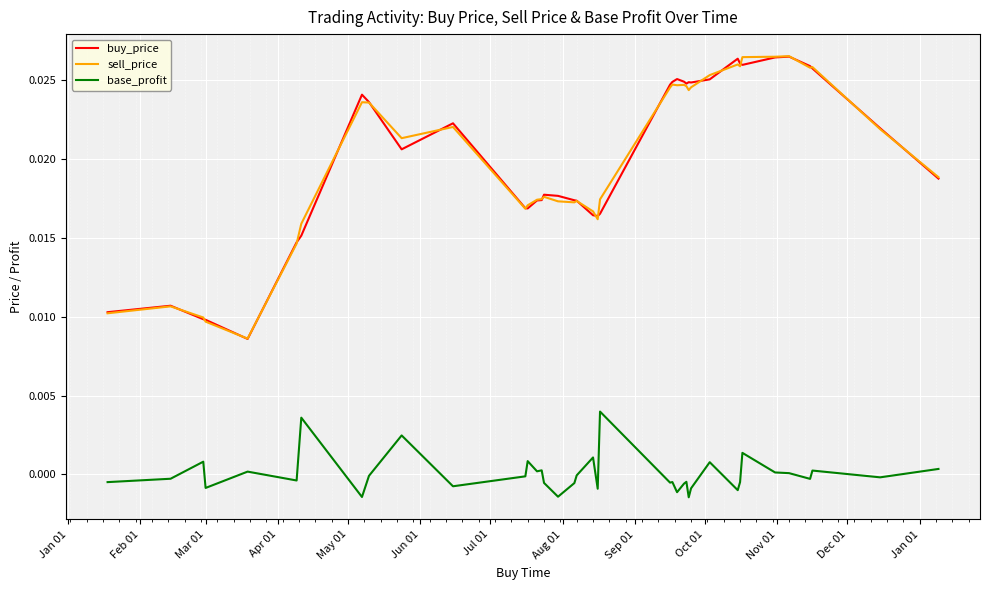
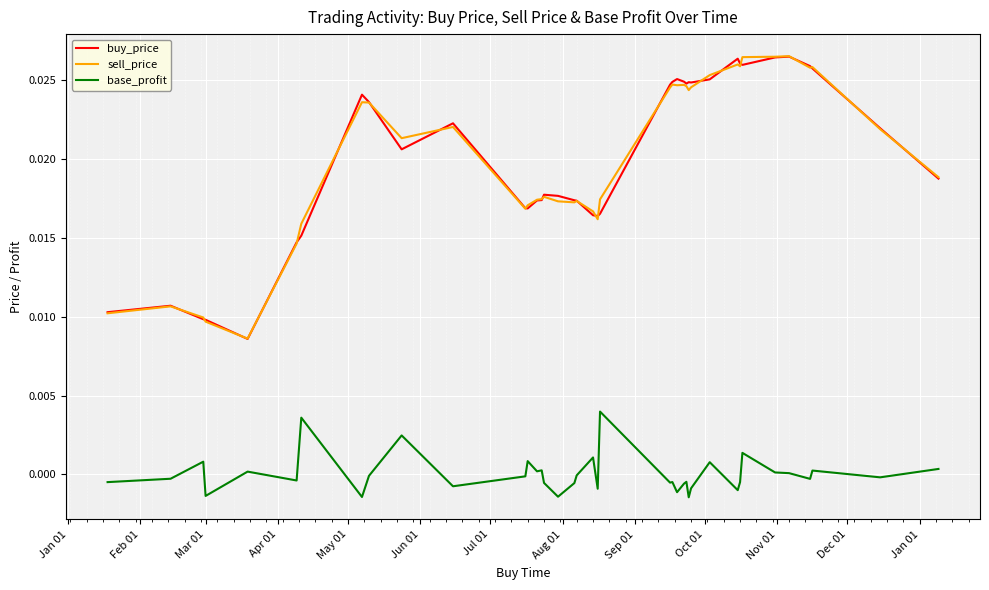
  {
    "base_profit": {
-     "Mar 01": -0.0009
+     "Mar 01": -0.0014
    }
  }
